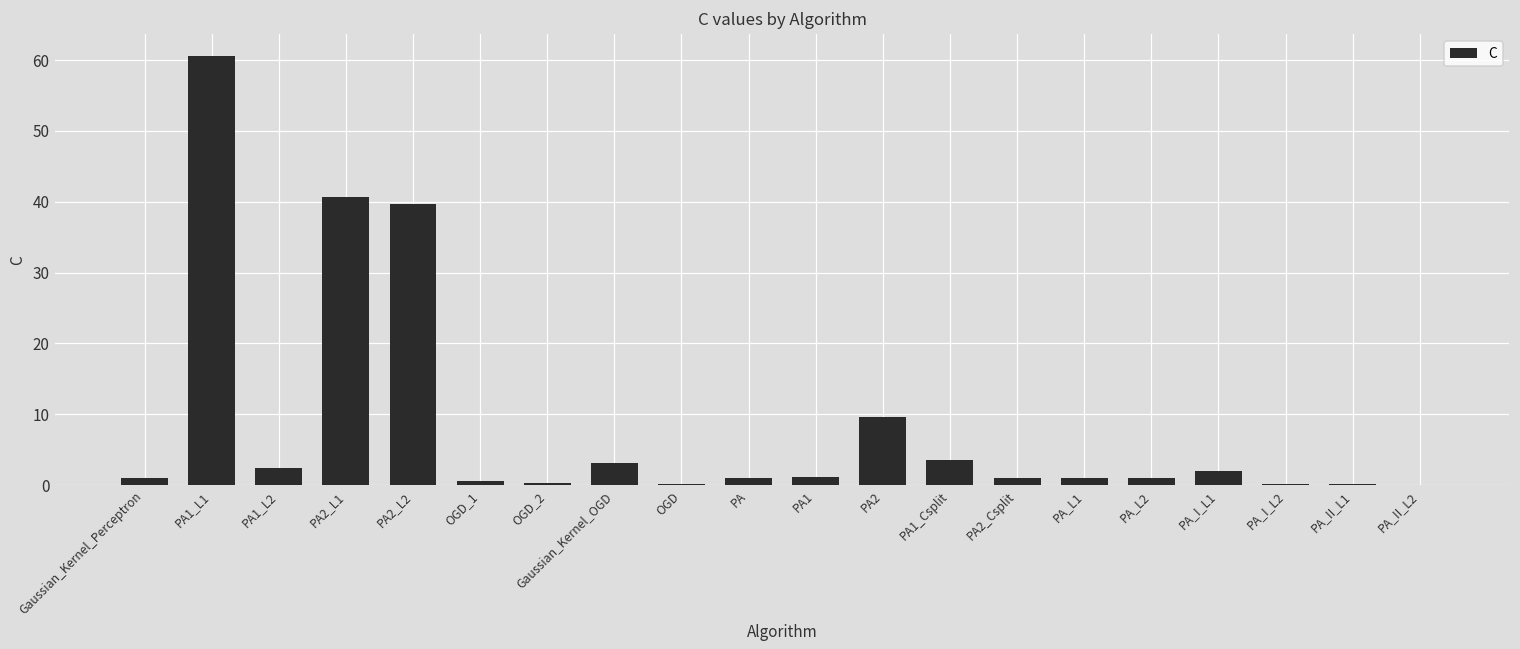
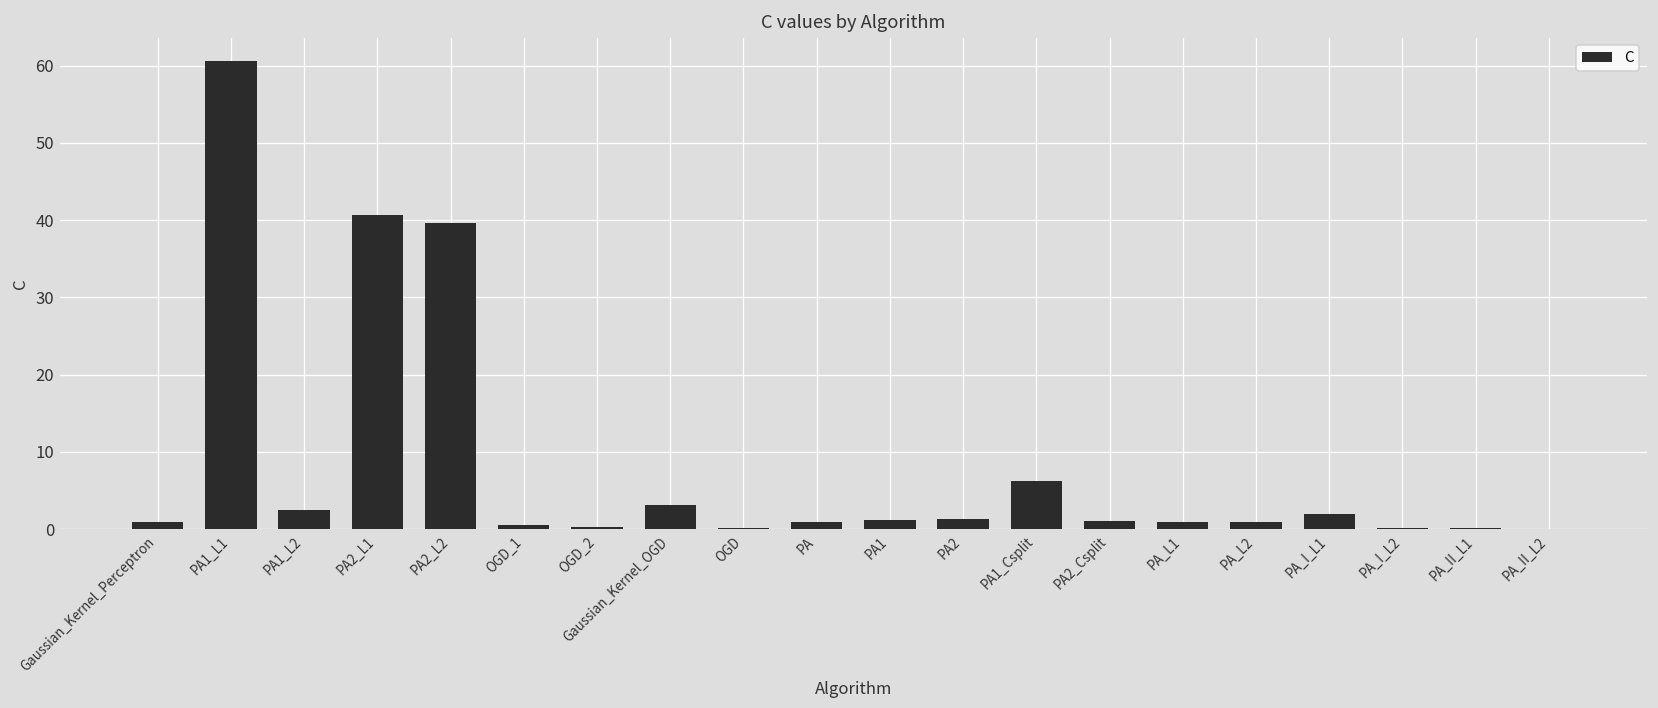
  {
    "Gaussian_Kernel_Perceptron": 1,
    "PA1_L1": 61,
    "PA1_L2": 2,
    "PA2_L1": 41,
    "PA2_L2": 40,
    "OGD_1": 1,
    "Gaussian_Kernel_OGD": 3,
    "PA": 1,
    "PA1": 1,
-   "PA2": 10,
-   "PA1_Csplit": 3,
+   "PA2": 1,
+   "PA1_Csplit": 6,
    "PA2_Csplit": 1,
    "PA_L1": 1,
    "PA_L2": 1,
    "PA_I_L1": 2
  }
